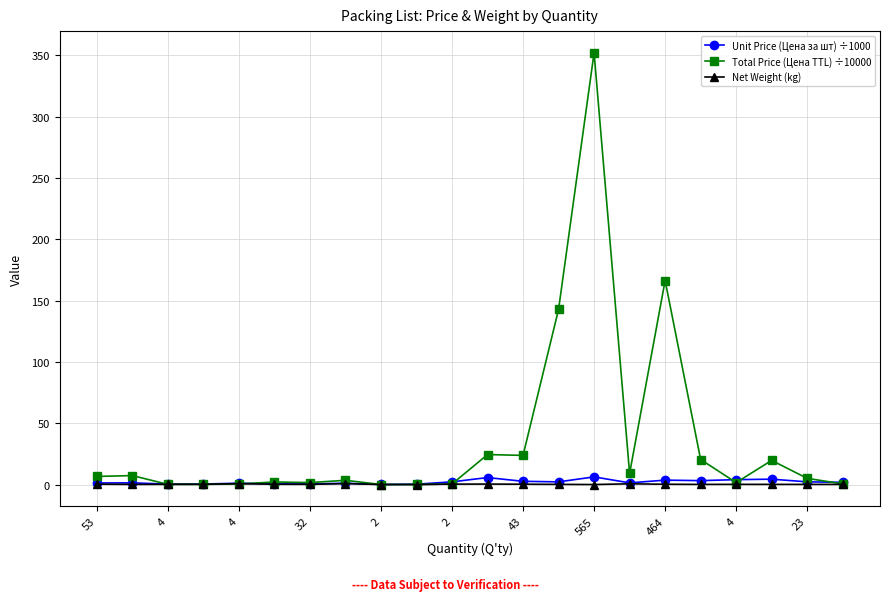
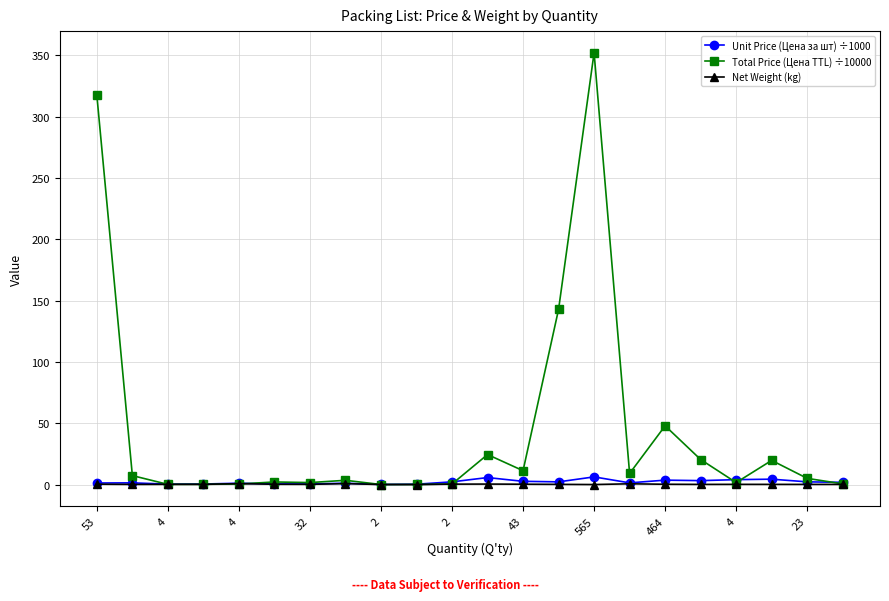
  {
    "Unit Price (Цена за шт) ÷1000": {
      "43": 3,
      "565": 6,
      "464": 4,
      "23": 2
    },
    "Total Price (Цена TTL) ÷10000": {
-     "53": 7,
-     "43": 24,
+     "53": 317,
+     "43": 11,
      "565": 352,
-     "464": 166,
+     "464": 48,
      "23": 5
    },
    "Net Weight (kg)": {
      "43": 0,
      "565": 0,
      "464": 0,
      "23": 0
    }
  }
